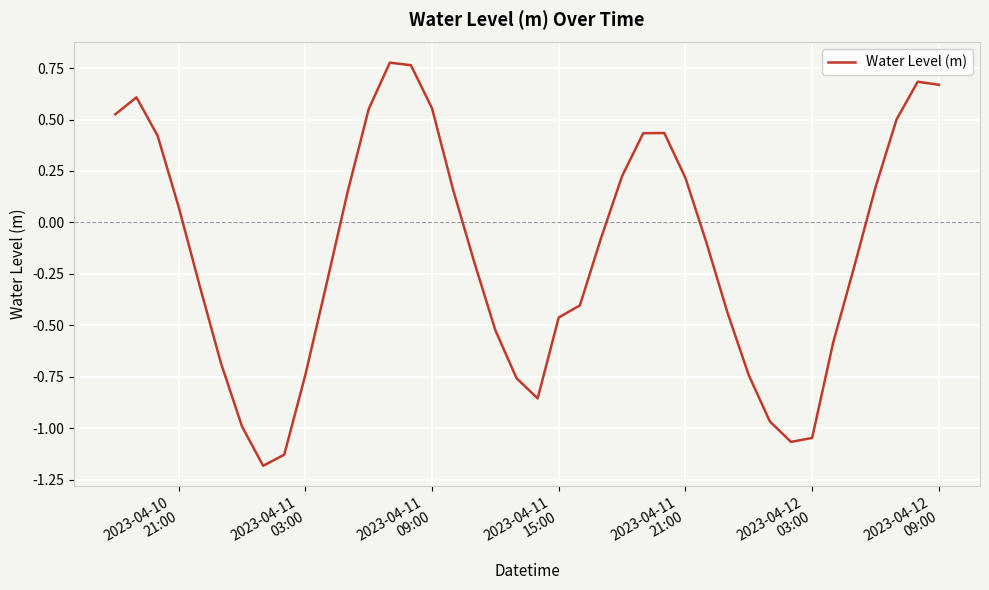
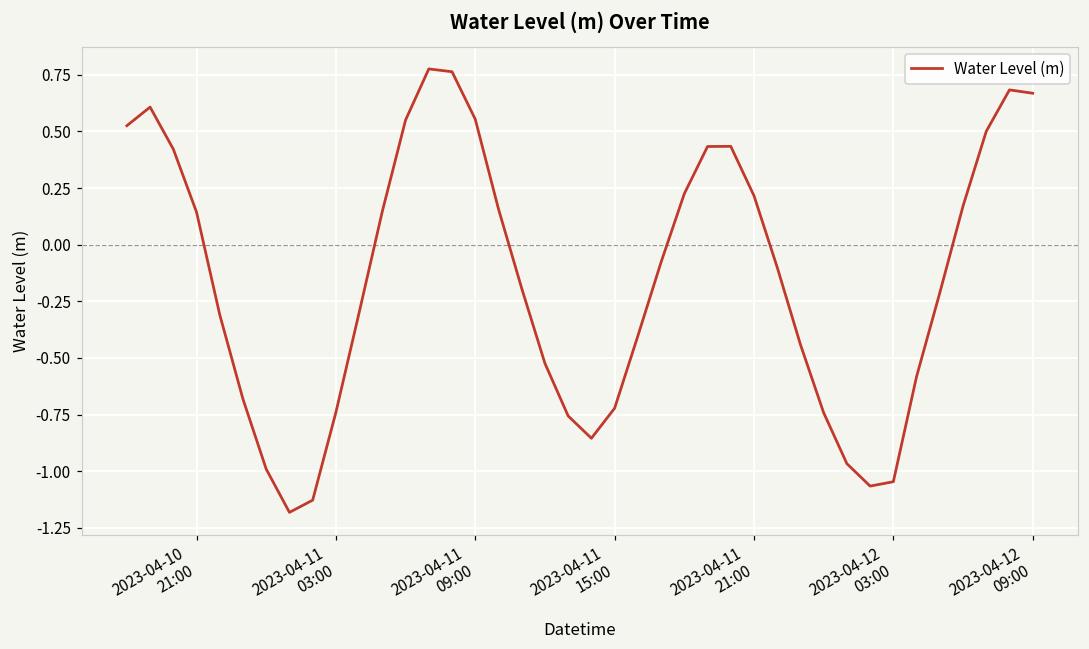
  {
-   "2023-04-10 21:00": 0.08,
+   "2023-04-10 21:00": 0.14,
    "2023-04-11 03:00": -0.74,
    "2023-04-11 09:00": 0.55,
-   "2023-04-11 15:00": -0.46,
+   "2023-04-11 15:00": -0.72,
    "2023-04-11 21:00": 0.22,
    "2023-04-12 03:00": -1.05,
    "2023-04-12 09:00": 0.67
  }
